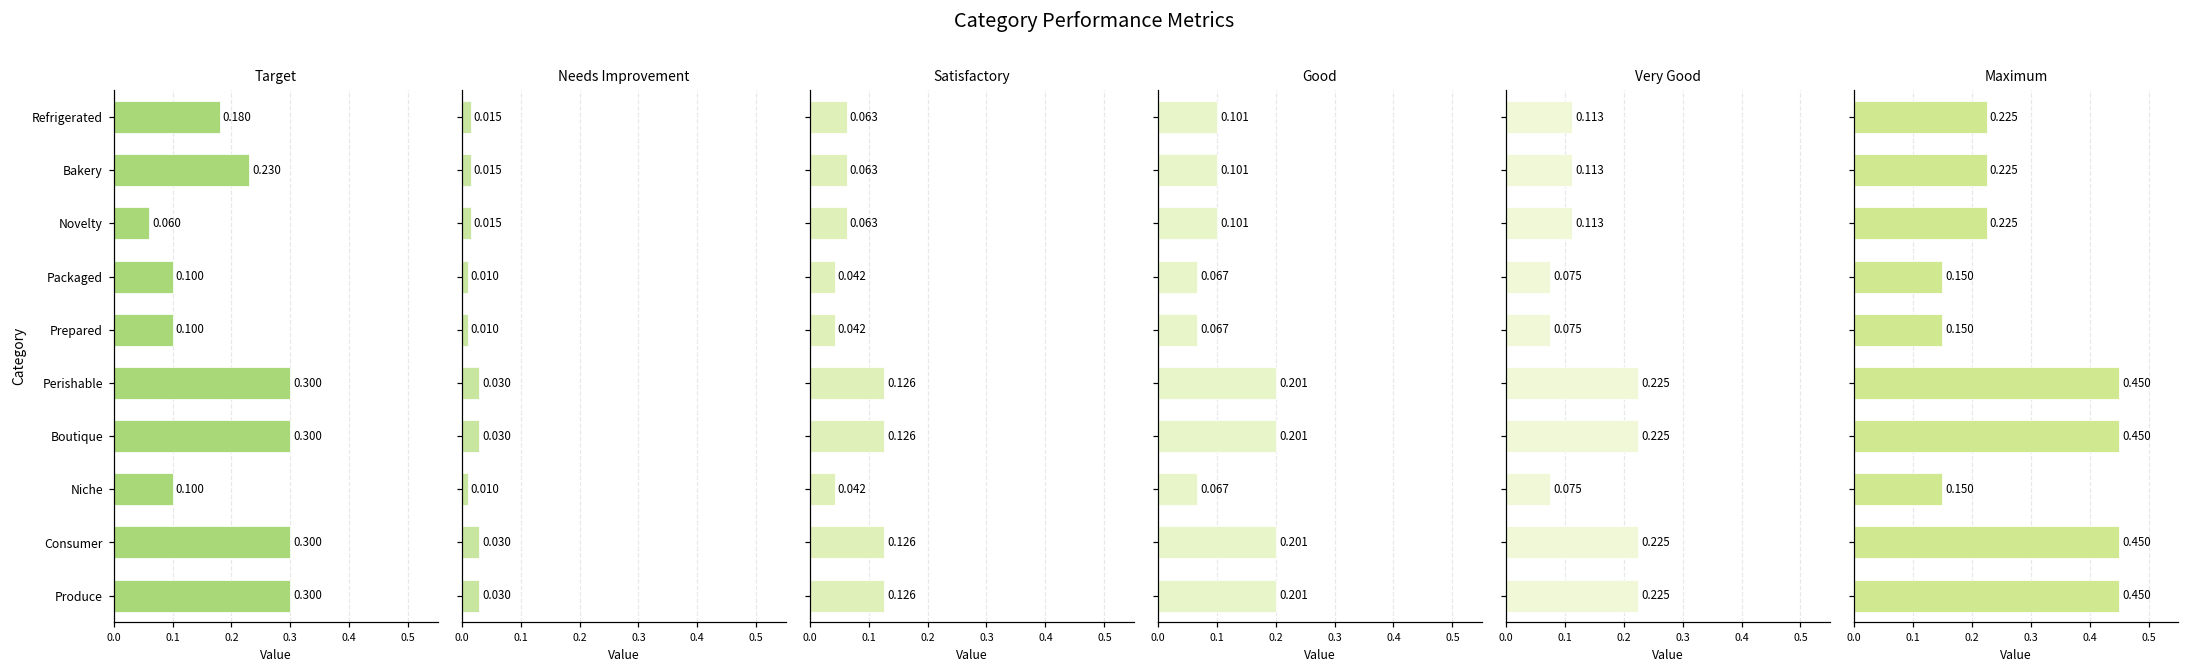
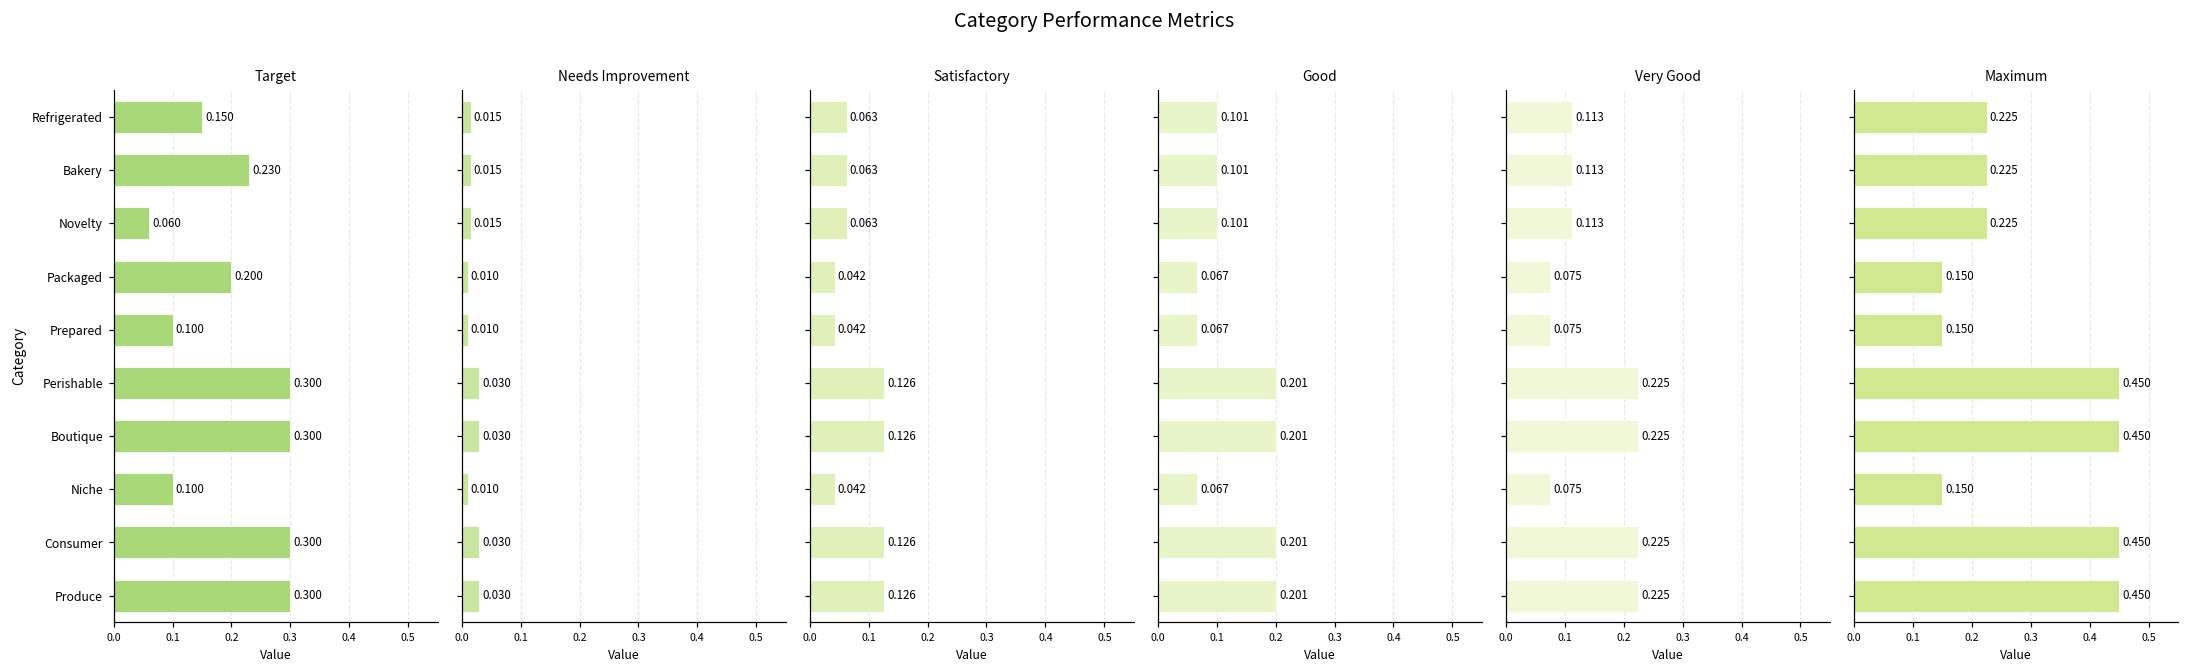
  {
    "Target": {
-     "Refrigerated": 0.180,
+     "Refrigerated": 0.150,
      "Bakery": 0.230,
      "Novelty": 0.060,
-     "Packaged": 0.100,
+     "Packaged": 0.200,
      "Prepared": 0.100,
      "Perishable": 0.300,
      "Boutique": 0.300,
      "Niche": 0.100,
      "Consumer": 0.300,
      "Produce": 0.300
    }
  }
